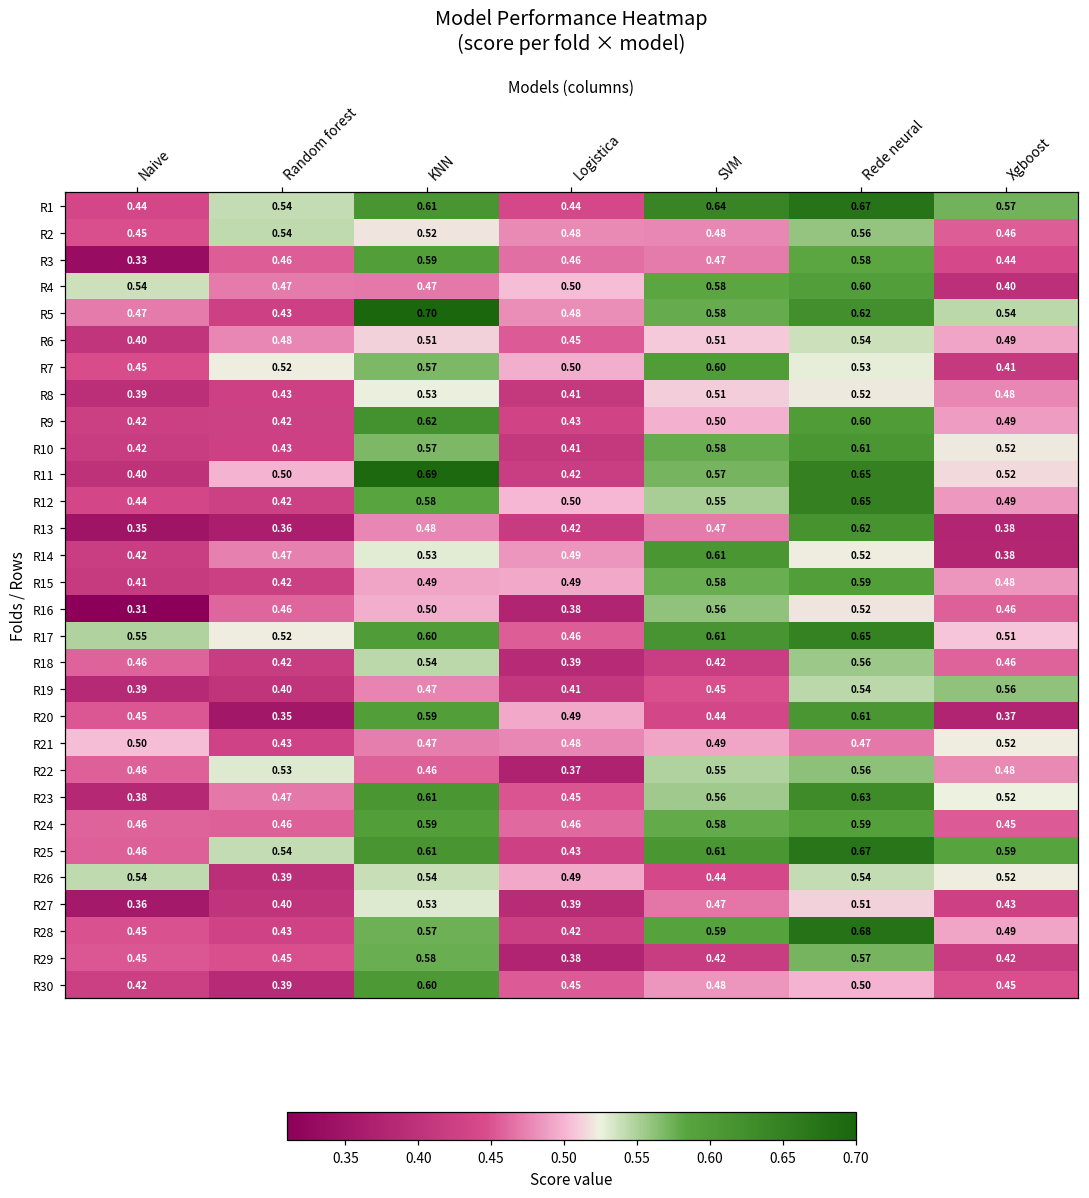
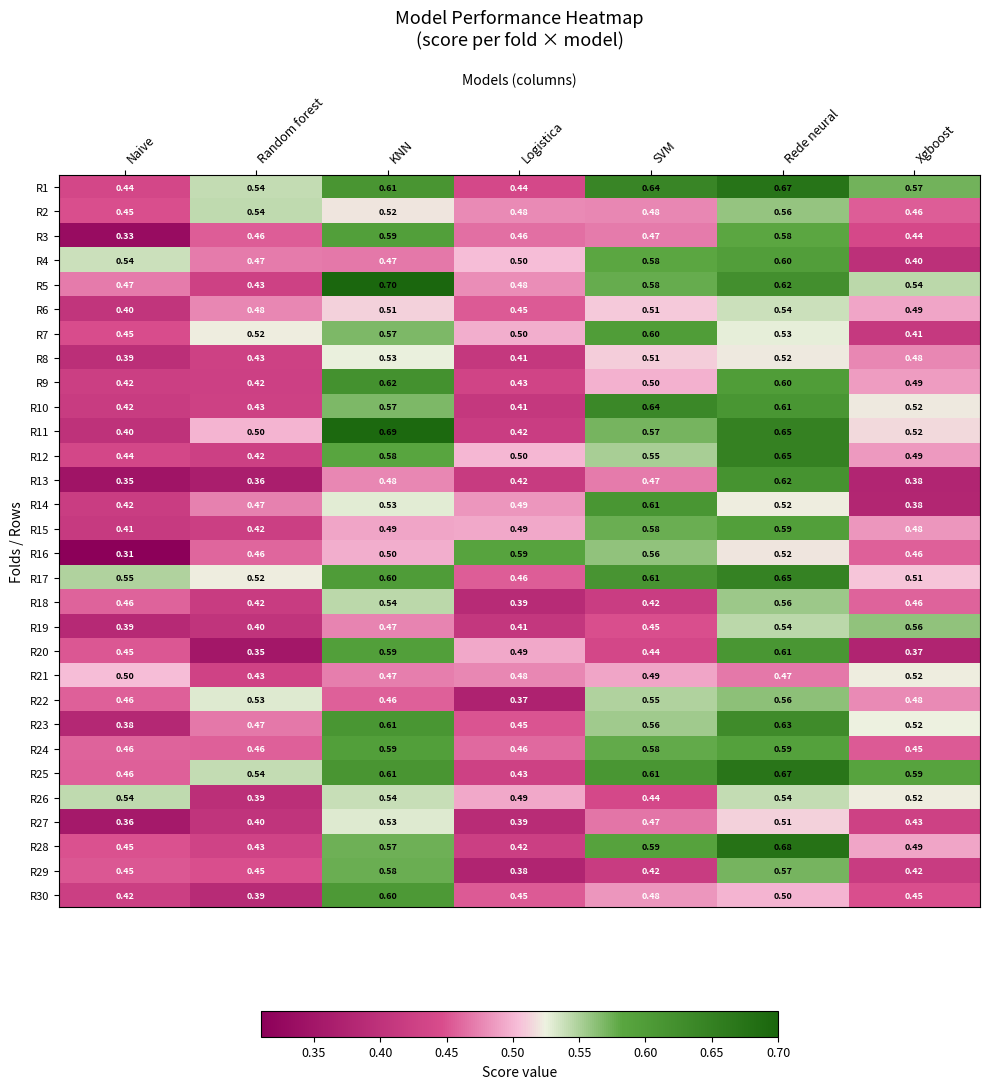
  {
    "R10": {
      "Naive": 0.42,
      "Random forest": 0.43,
      "KNN": 0.57,
      "Logistica": 0.41,
-     "SVM": 0.58,
+     "SVM": 0.64,
      "Rede neural": 0.61,
      "Xgboost": 0.52
    },
    "R16": {
      "Naive": 0.31,
      "Random forest": 0.46,
      "KNN": 0.50,
-     "Logistica": 0.38,
+     "Logistica": 0.59,
      "SVM": 0.56,
      "Rede neural": 0.52,
      "Xgboost": 0.46
    }
  }
